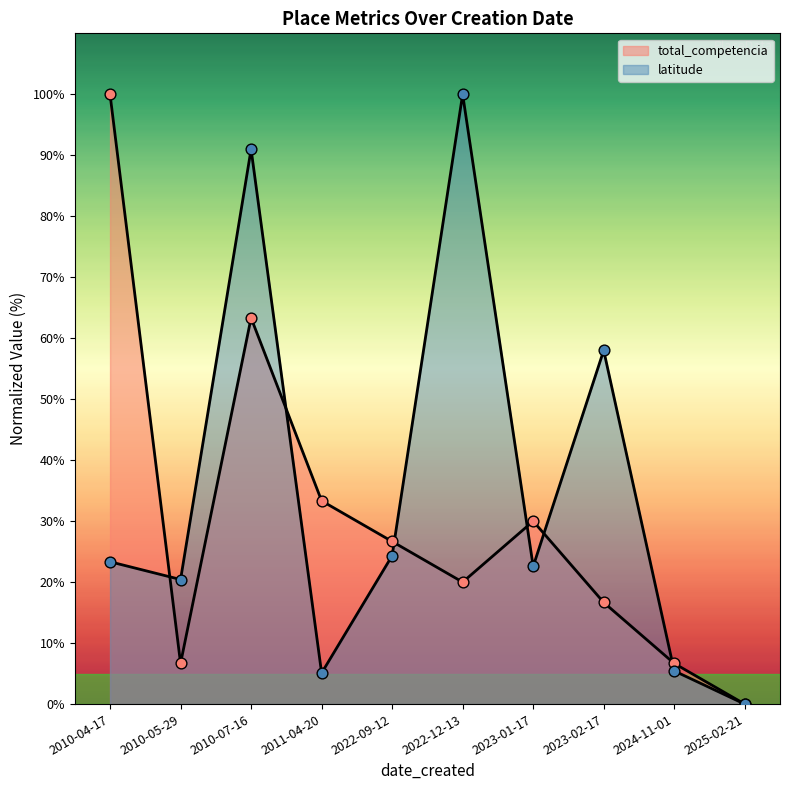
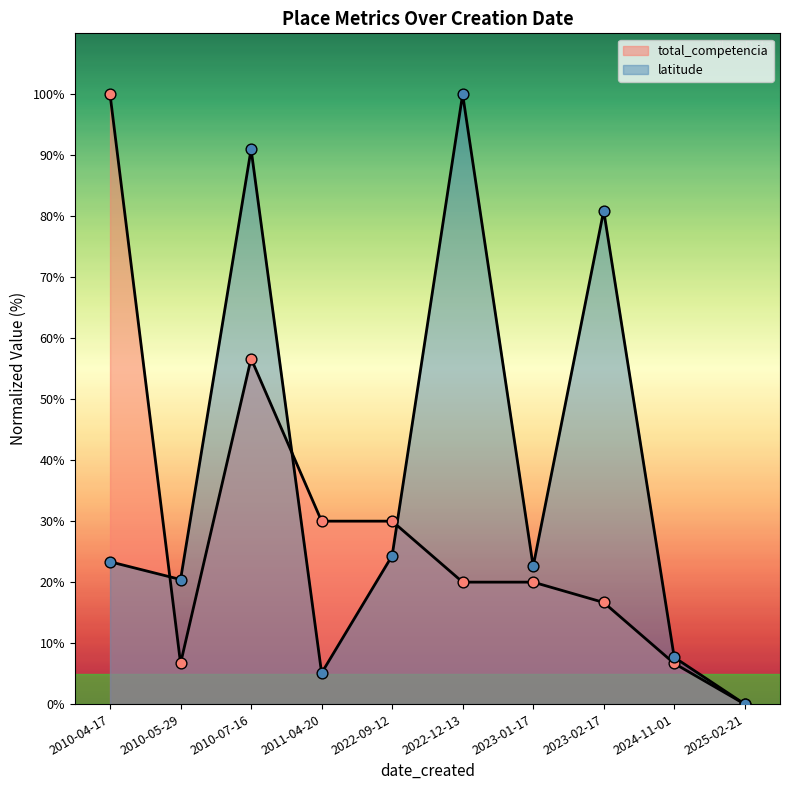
  {
    "total_competencia": {
      "2010-04-17": "100%",
      "2010-05-29": "7%",
-     "2010-07-16": "63%",
-     "2011-04-20": "33%",
-     "2022-09-12": "27%",
+     "2010-07-16": "57%",
+     "2011-04-20": "30%",
+     "2022-09-12": "30%",
      "2022-12-13": "20%",
-     "2023-01-17": "30%",
+     "2023-01-17": "20%",
      "2023-02-17": "17%",
      "2024-11-01": "7%"
    },
    "latitude": {
      "2010-04-17": "23%",
      "2010-05-29": "20%",
      "2010-07-16": "91%",
      "2011-04-20": "5%",
      "2022-09-12": "24%",
      "2022-12-13": "100%",
      "2023-01-17": "23%",
-     "2023-02-17": "58%",
-     "2024-11-01": "5%"
+     "2023-02-17": "81%",
+     "2024-11-01": "8%"
    }
  }
